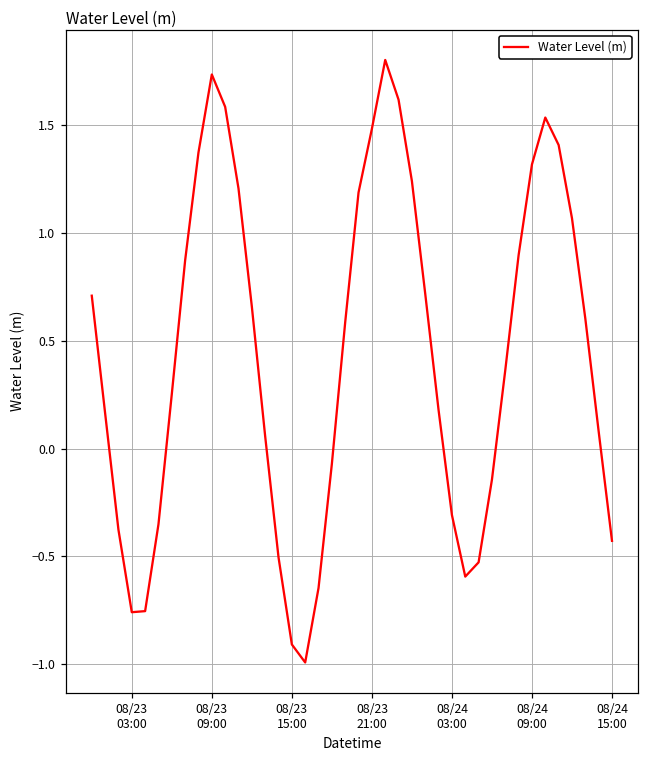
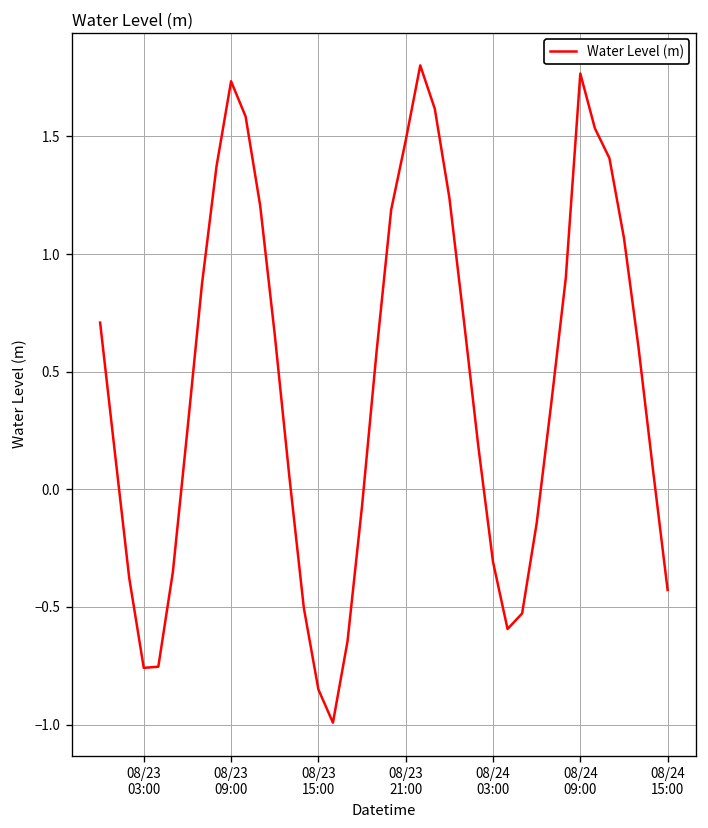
  {
    "08/23 03:00": -0.76,
    "08/23 09:00": 1.73,
-   "08/23 15:00": -0.91,
+   "08/23 15:00": -0.85,
    "08/23 21:00": 1.48,
    "08/24 03:00": -0.31,
-   "08/24 09:00": 1.32,
+   "08/24 09:00": 1.77,
    "08/24 15:00": -0.43
  }
